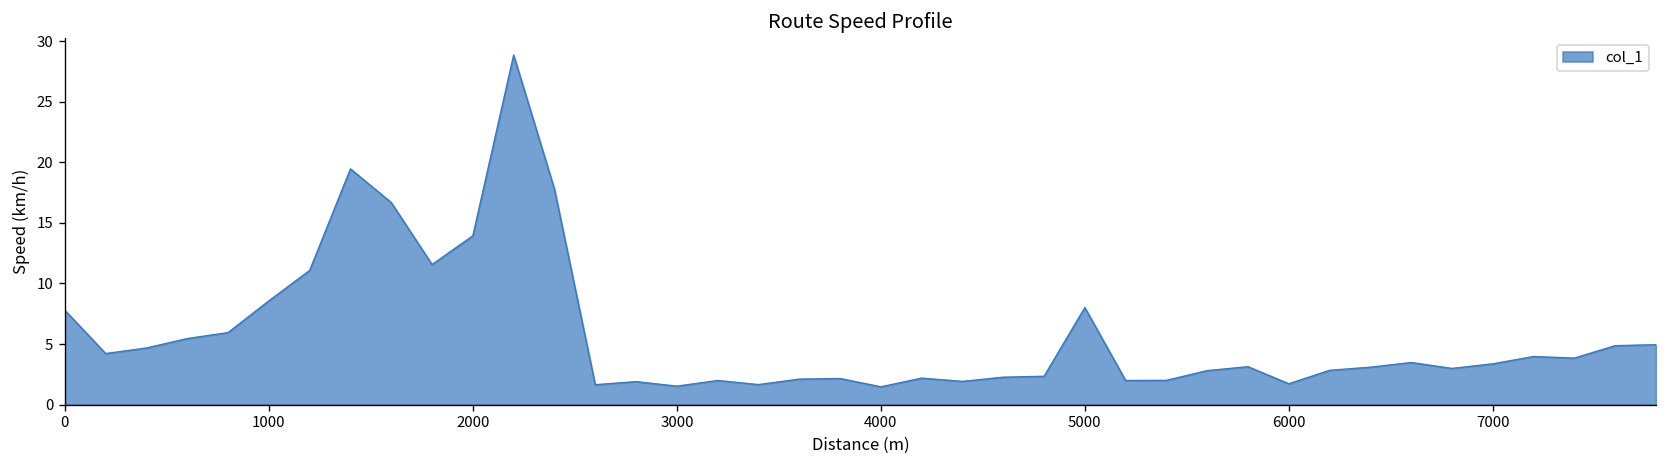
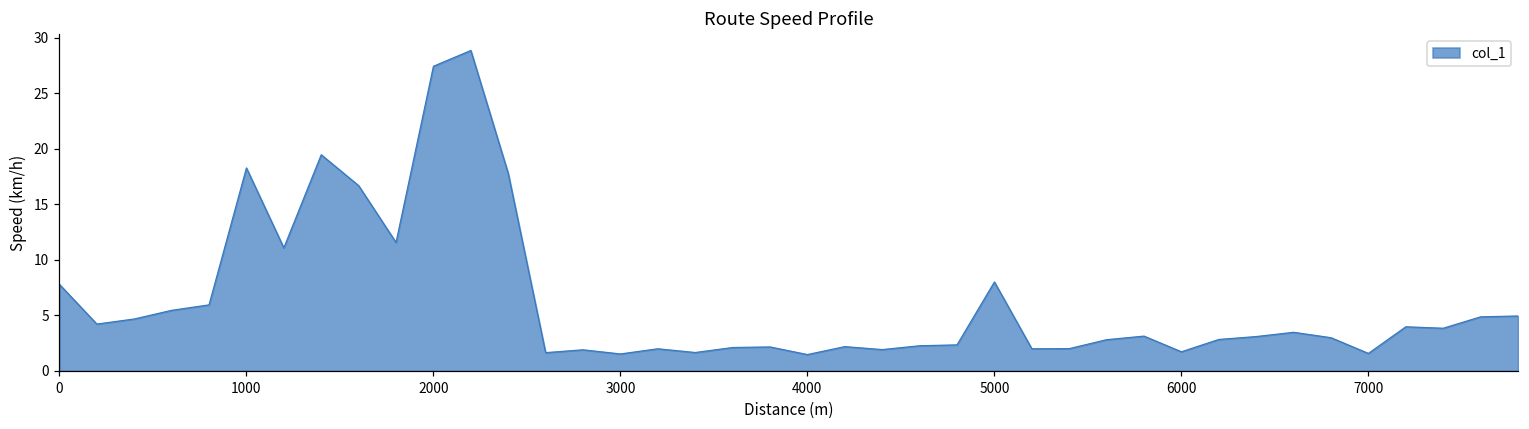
  {
    "0": 7.8,
-   "1000": 8.6,
-   "2000": 13.9,
+   "1000": 18.3,
+   "2000": 27.4,
    "3000": 1.5,
    "4000": 1.5,
    "5000": 8.0,
    "6000": 1.7,
-   "7000": 3.4
+   "7000": 1.6
  }
